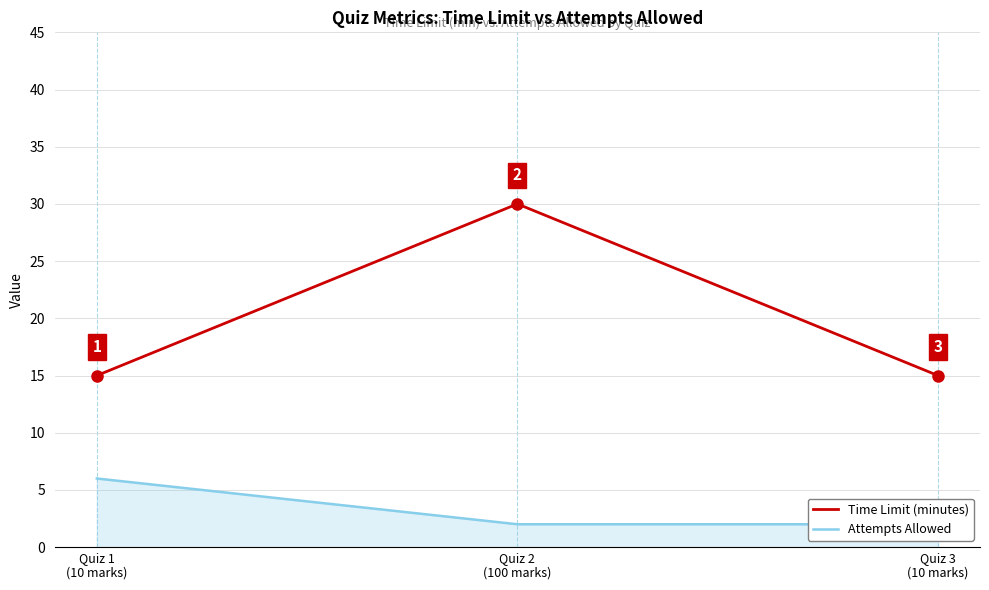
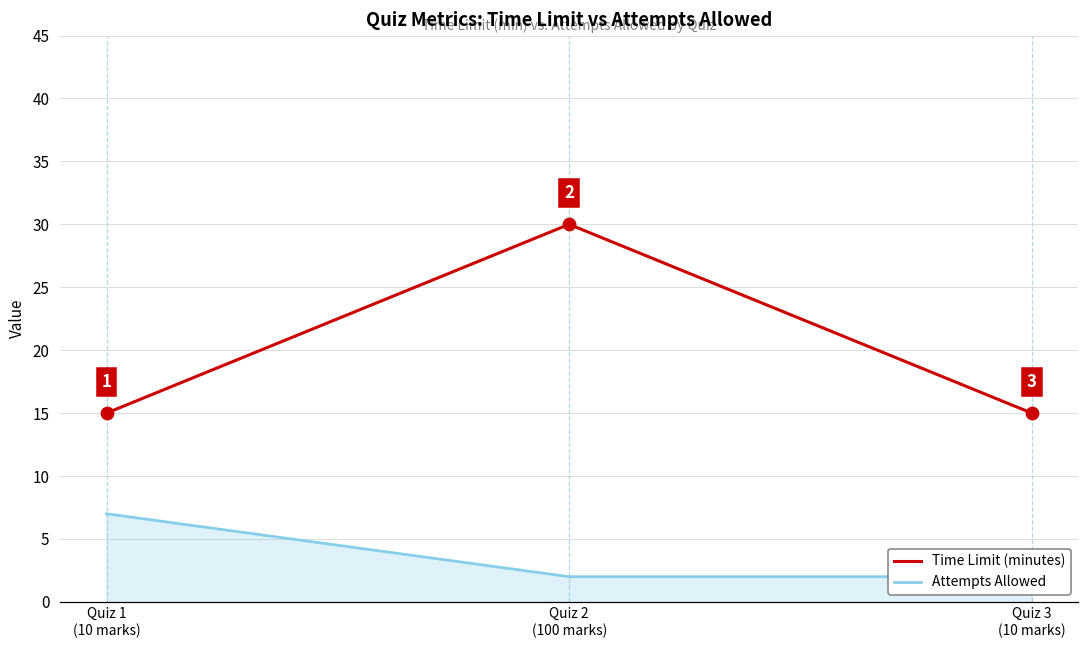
  {
    "Attempts Allowed": {
-     "Quiz 1 (10 marks)": 6,
+     "Quiz 1 (10 marks)": 7,
      "Quiz 2 (100 marks)": 2
    }
  }
